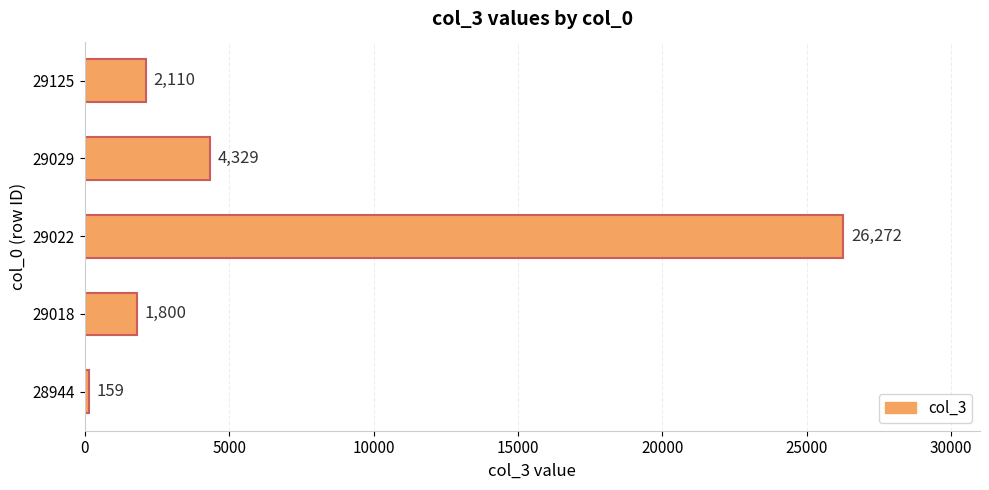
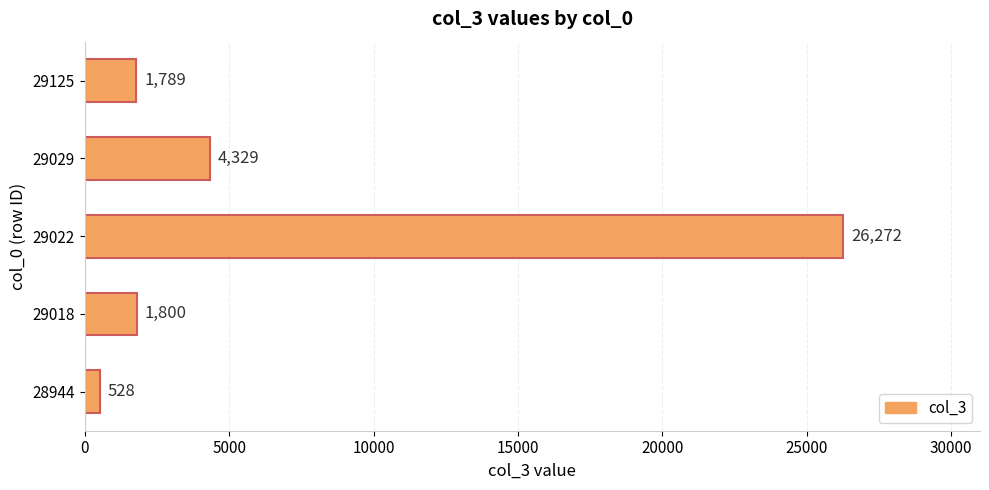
  {
-   "29125": "2,110",
+   "29125": "1,789",
    "29029": "4,329",
    "29022": "26,272",
    "29018": "1,800",
-   "28944": "159"
+   "28944": "528"
  }
